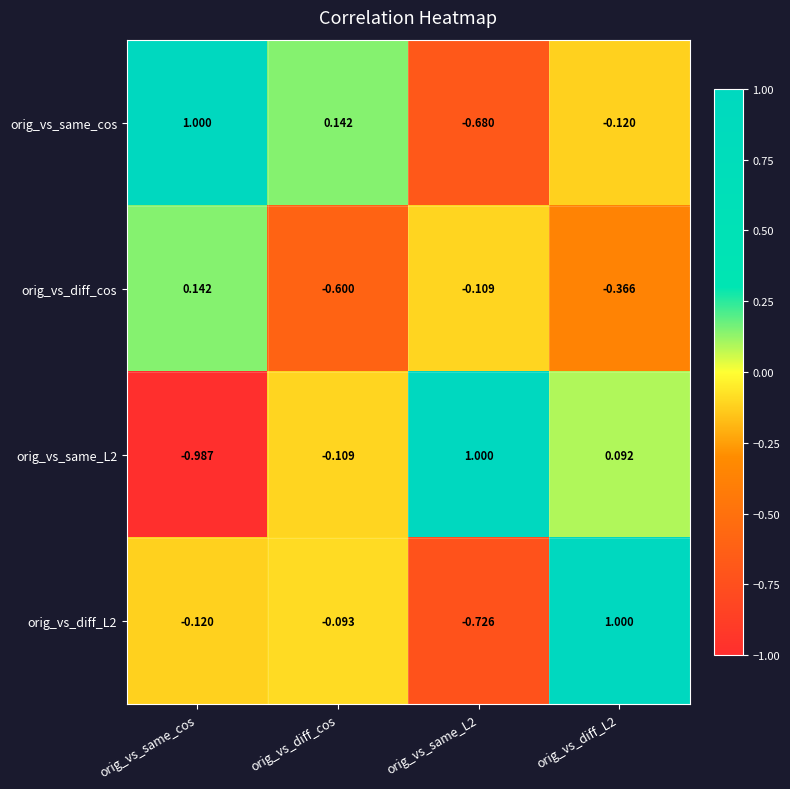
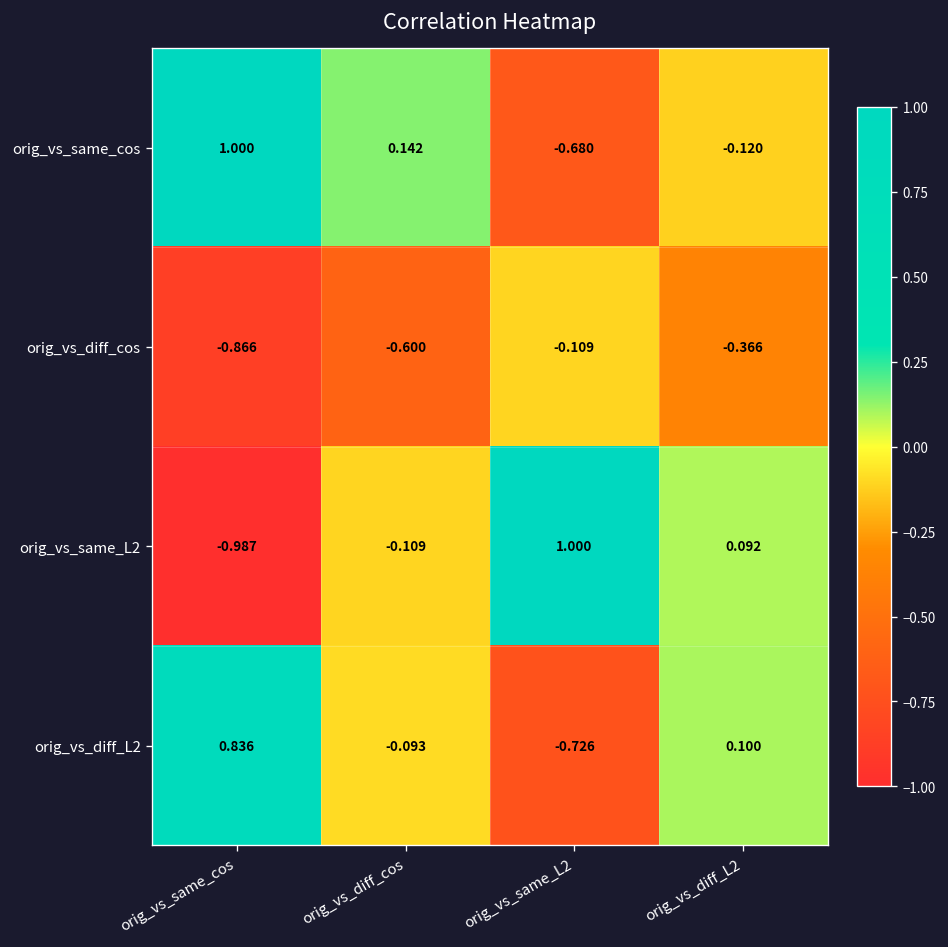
  {
    "orig_vs_same_cos": {
      "orig_vs_same_cos": 1.000,
      "orig_vs_diff_cos": 0.142,
      "orig_vs_same_L2": -0.680,
      "orig_vs_diff_L2": -0.120
    },
    "orig_vs_diff_cos": {
-     "orig_vs_same_cos": 0.142,
+     "orig_vs_same_cos": -0.866,
      "orig_vs_diff_cos": -0.600,
      "orig_vs_same_L2": -0.109,
      "orig_vs_diff_L2": -0.366
    },
    "orig_vs_same_L2": {
      "orig_vs_same_cos": -0.987,
      "orig_vs_diff_cos": -0.109,
      "orig_vs_same_L2": 1.000,
      "orig_vs_diff_L2": 0.092
    },
    "orig_vs_diff_L2": {
-     "orig_vs_same_cos": -0.120,
+     "orig_vs_same_cos": 0.836,
      "orig_vs_diff_cos": -0.093,
      "orig_vs_same_L2": -0.726,
-     "orig_vs_diff_L2": 1.000
+     "orig_vs_diff_L2": 0.100
    }
  }
